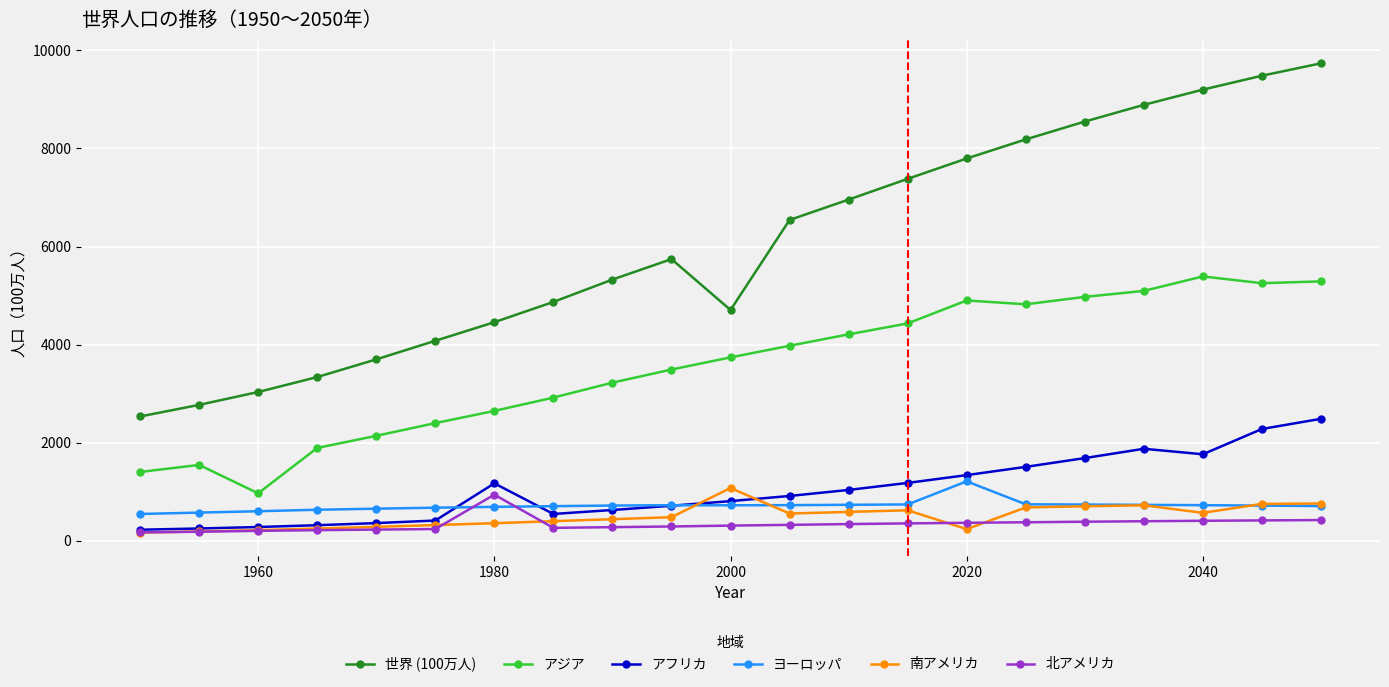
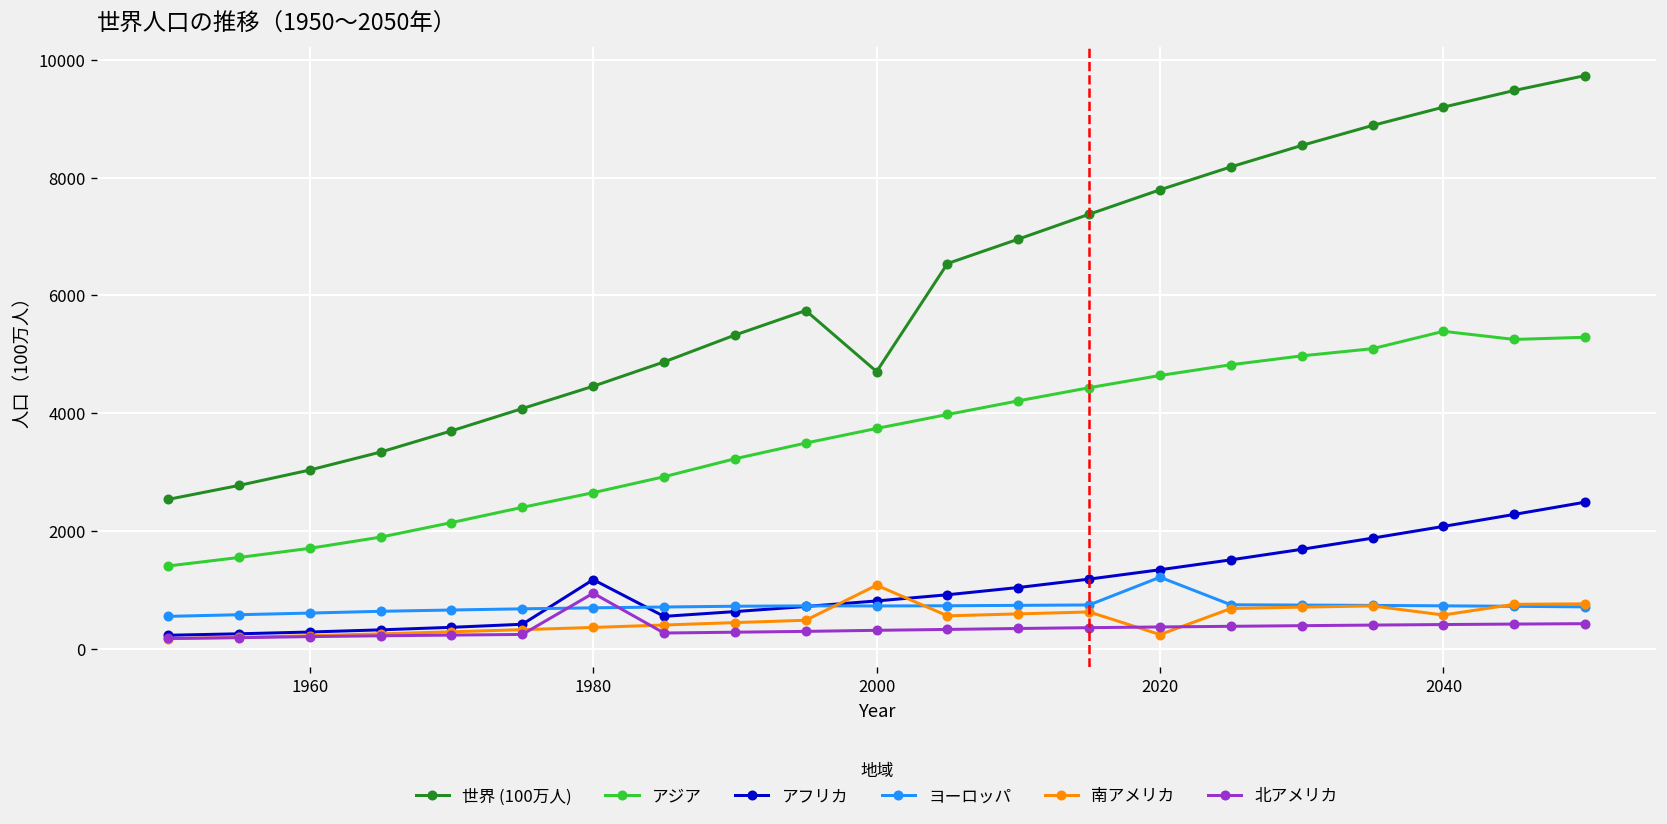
  {
    "世界 (100万人)": {
      "1960": 3000,
      "1980": 4500,
      "2000": 4700,
      "2020": 7800,
      "2040": 9200
    },
    "アジア": {
-     "1960": 1000,
+     "1960": 1700,
      "1980": 2700,
      "2000": 3700,
-     "2020": 4900,
+     "2020": 4600,
      "2040": 5400
    },
    "アフリカ": {
      "1960": 300,
      "1980": 1200,
      "2000": 800,
      "2020": 1300,
-     "2040": 1800
+     "2040": 2100
    },
    "ヨーロッパ": {
      "1960": 600,
      "1980": 700,
      "2000": 700,
      "2020": 1200,
      "2040": 700
    },
    "南アメリカ": {
      "1980": 400,
      "2000": 1100,
      "2020": 200,
      "2040": 600
    },
    "北アメリカ": {
      "1980": 900,
      "2000": 300,
      "2020": 400,
      "2040": 400
    }
  }
